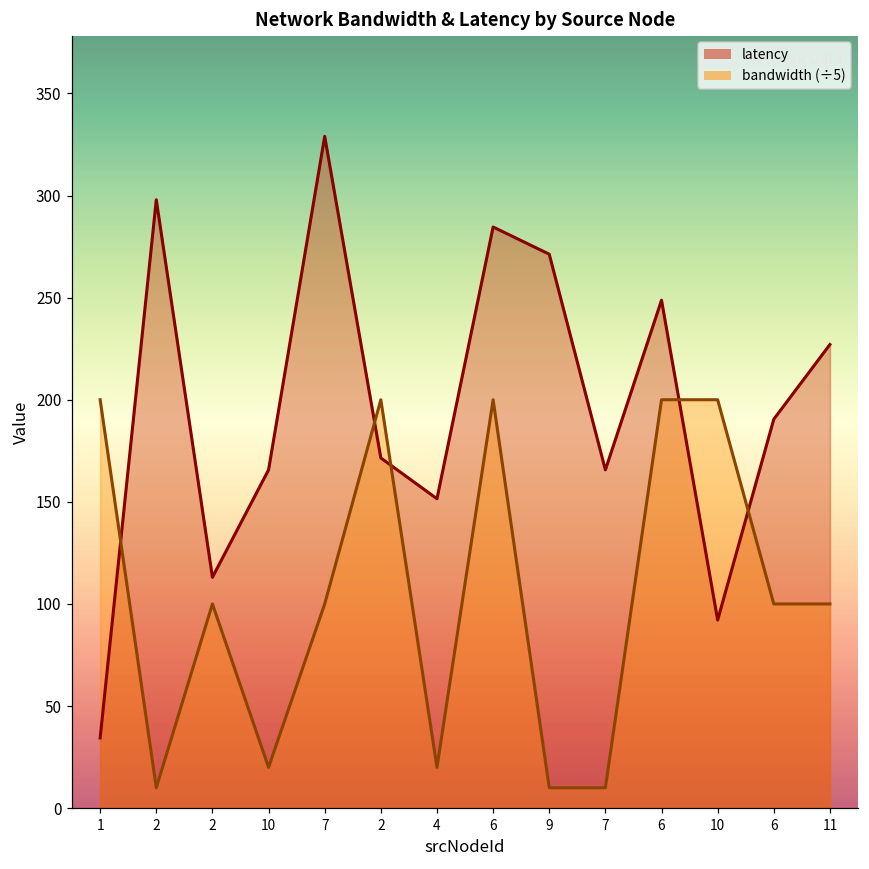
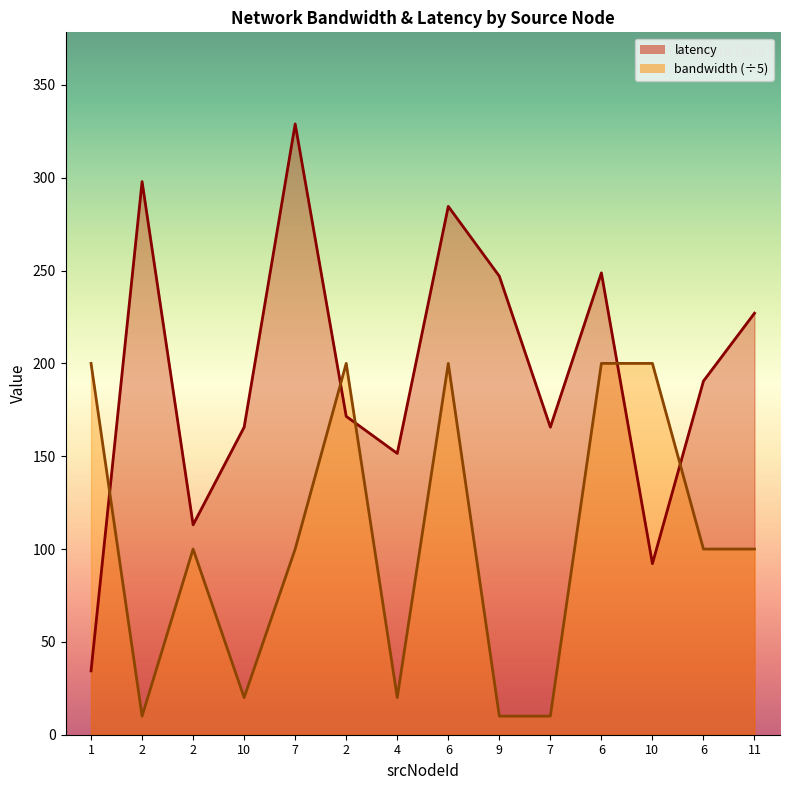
  {
    "latency": {
      "1": 34,
      "4": 152,
-     "9": 271,
+     "9": 247,
      "11": 227
    }
  }
